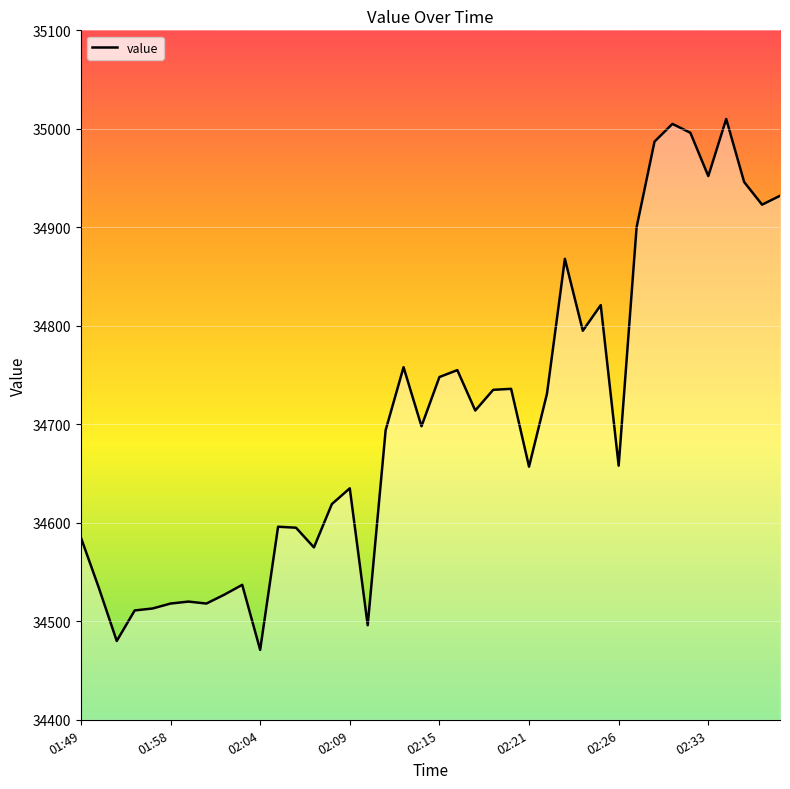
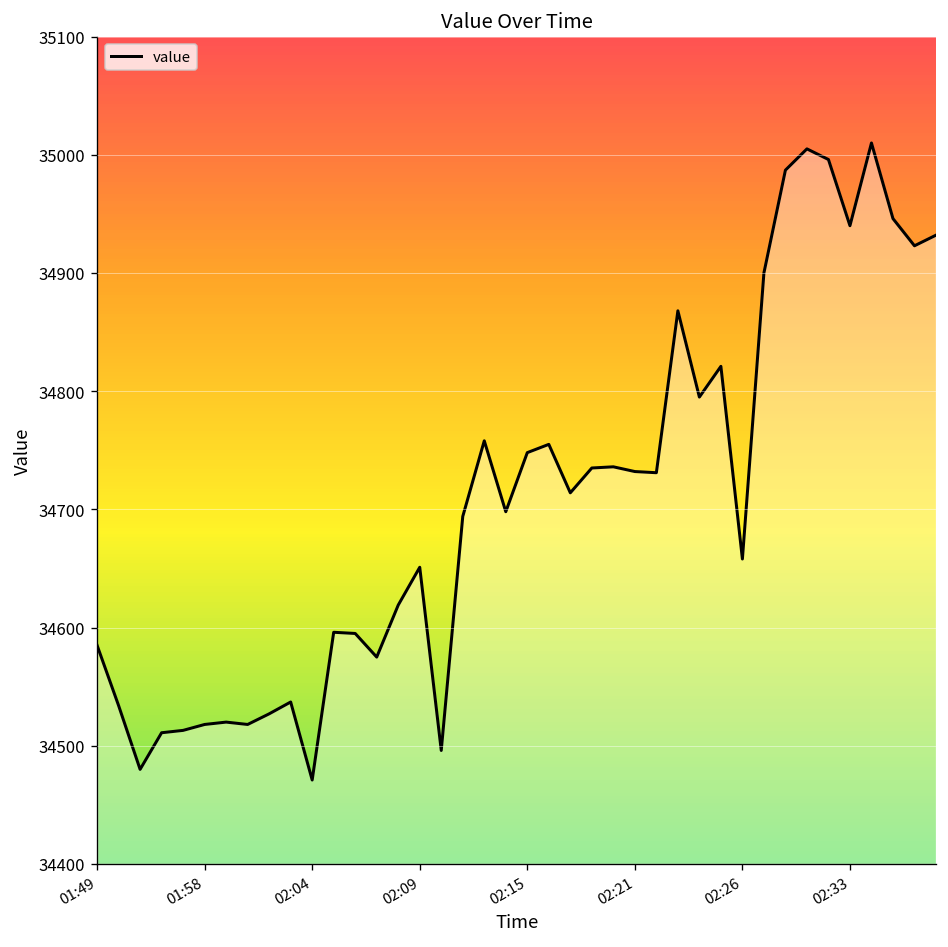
  {
    "01:49": 34590,
    "01:58": 34520,
    "02:04": 34470,
-   "02:09": 34640,
+   "02:09": 34650,
    "02:15": 34750,
-   "02:21": 34660,
+   "02:21": 34730,
    "02:26": 34660,
-   "02:33": 34950
+   "02:33": 34940
  }
